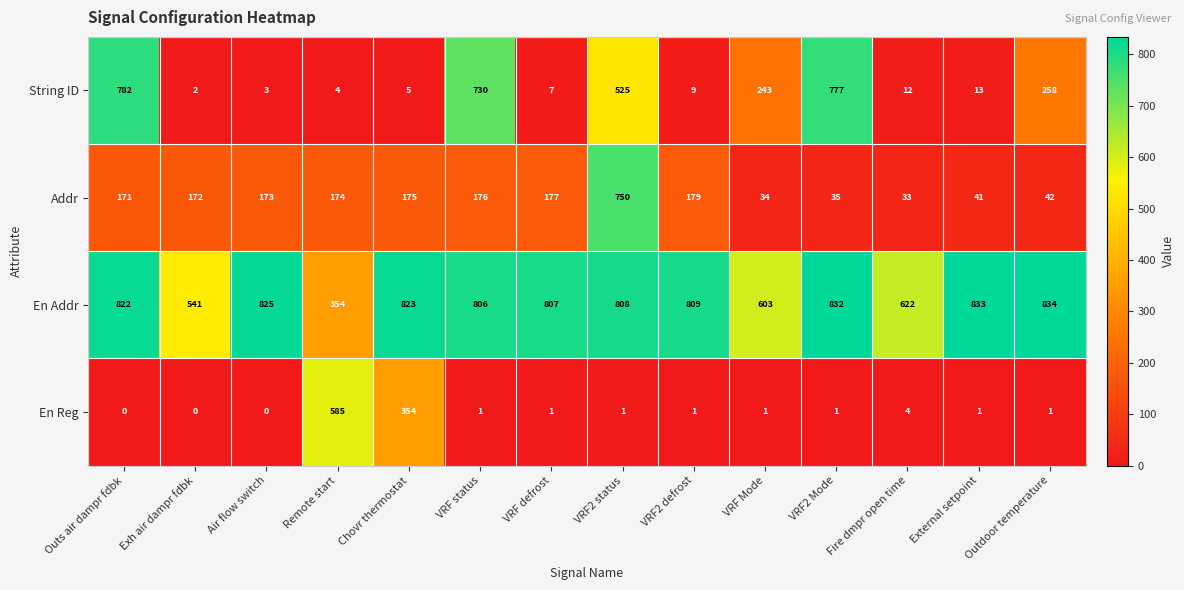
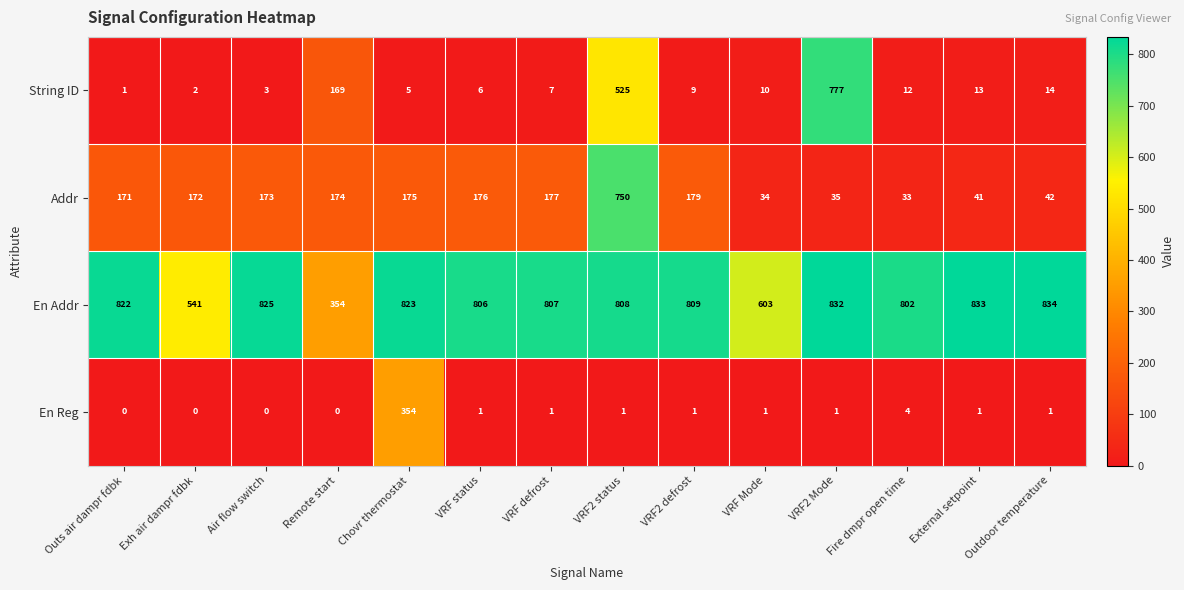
  {
    "String ID": {
-     "Outs air dampr fdbk": 782,
+     "Outs air dampr fdbk": 1,
      "Exh air dampr fdbk": 2,
      "Air flow switch": 3,
-     "Remote start": 4,
+     "Remote start": 169,
      "Chovr thermostat": 5,
-     "VRF status": 730,
+     "VRF status": 6,
      "VRF defrost": 7,
      "VRF2 status": 525,
      "VRF2 defrost": 9,
-     "VRF Mode": 243,
+     "VRF Mode": 10,
      "VRF2 Mode": 777,
      "Fire dmpr open time": 12,
      "External setpoint": 13,
-     "Outdoor temperature": 258
+     "Outdoor temperature": 14
    },
    "Addr": {
      "Outs air dampr fdbk": 171,
      "Exh air dampr fdbk": 172,
      "Air flow switch": 173,
      "Remote start": 174,
      "Chovr thermostat": 175,
      "VRF status": 176,
      "VRF defrost": 177,
      "VRF2 status": 750,
      "VRF2 defrost": 179,
      "VRF Mode": 34,
      "VRF2 Mode": 35,
      "Fire dmpr open time": 33,
      "External setpoint": 41,
      "Outdoor temperature": 42
    },
    "En Addr": {
      "Outs air dampr fdbk": 822,
      "Exh air dampr fdbk": 541,
      "Air flow switch": 825,
      "Remote start": 354,
      "Chovr thermostat": 823,
      "VRF status": 806,
      "VRF defrost": 807,
      "VRF2 status": 808,
      "VRF2 defrost": 809,
      "VRF Mode": 603,
      "VRF2 Mode": 832,
-     "Fire dmpr open time": 622,
+     "Fire dmpr open time": 802,
      "External setpoint": 833,
      "Outdoor temperature": 834
    },
    "En Reg": {
      "Outs air dampr fdbk": 0,
      "Exh air dampr fdbk": 0,
      "Air flow switch": 0,
-     "Remote start": 585,
+     "Remote start": 0,
      "Chovr thermostat": 354,
      "VRF status": 1,
      "VRF defrost": 1,
      "VRF2 status": 1,
      "VRF2 defrost": 1,
      "VRF Mode": 1,
      "VRF2 Mode": 1,
      "Fire dmpr open time": 4,
      "External setpoint": 1,
      "Outdoor temperature": 1
    }
  }
